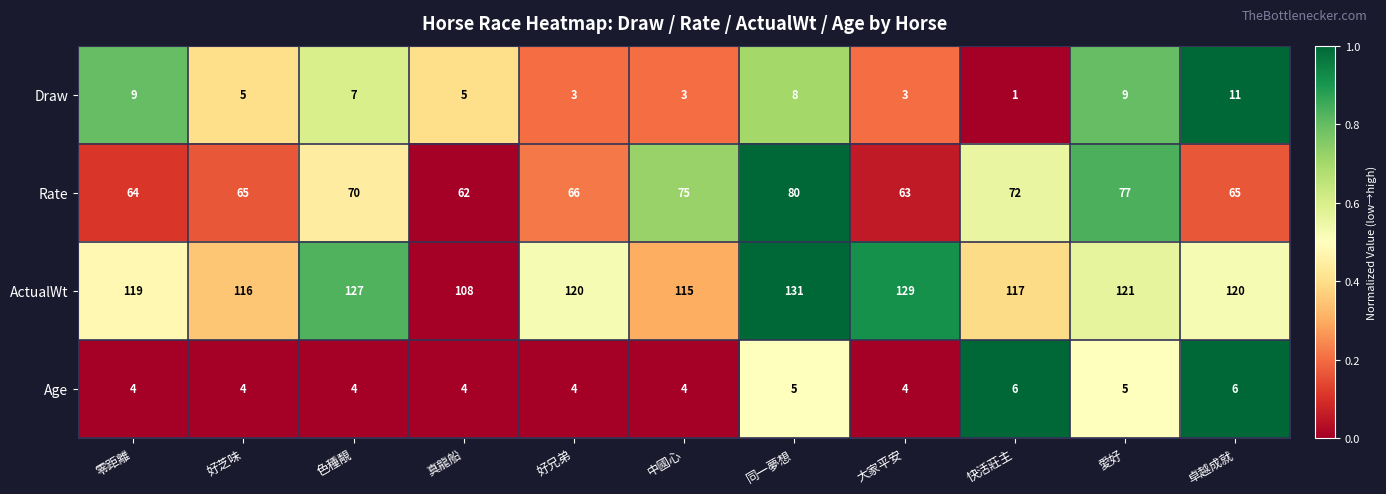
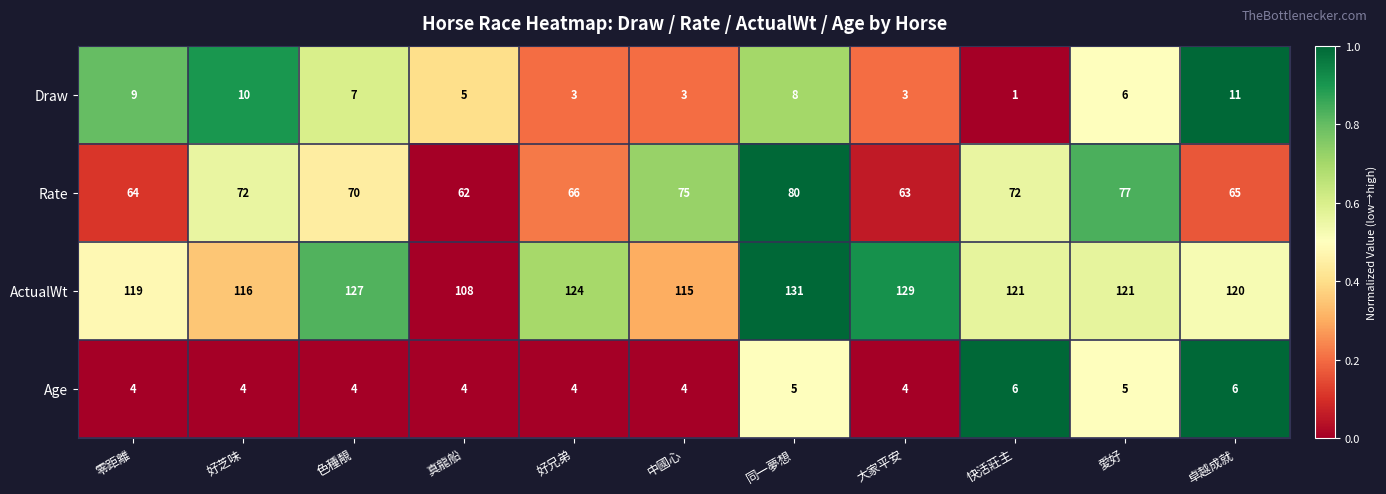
  {
    "Draw": {
      "零距離": 9,
-     "好芝味": 5,
+     "好芝味": 10,
      "色種靚": 7,
      "真龍船": 5,
      "好兄弟": 3,
      "中國心": 3,
      "同一夢想": 8,
      "大家平安": 3,
      "快活莊主": 1,
-     "愛好": 9,
+     "愛好": 6,
      "卓越成就": 11
    },
    "Rate": {
      "零距離": 64,
-     "好芝味": 65,
+     "好芝味": 72,
      "色種靚": 70,
      "真龍船": 62,
      "好兄弟": 66,
      "中國心": 75,
      "同一夢想": 80,
      "大家平安": 63,
      "快活莊主": 72,
      "愛好": 77,
      "卓越成就": 65
    },
    "ActualWt": {
      "零距離": 119,
      "好芝味": 116,
      "色種靚": 127,
      "真龍船": 108,
-     "好兄弟": 120,
+     "好兄弟": 124,
      "中國心": 115,
      "同一夢想": 131,
      "大家平安": 129,
-     "快活莊主": 117,
+     "快活莊主": 121,
      "愛好": 121,
      "卓越成就": 120
    },
    "Age": {
      "零距離": 4,
      "好芝味": 4,
      "色種靚": 4,
      "真龍船": 4,
      "好兄弟": 4,
      "中國心": 4,
      "同一夢想": 5,
      "大家平安": 4,
      "快活莊主": 6,
      "愛好": 5,
      "卓越成就": 6
    }
  }
